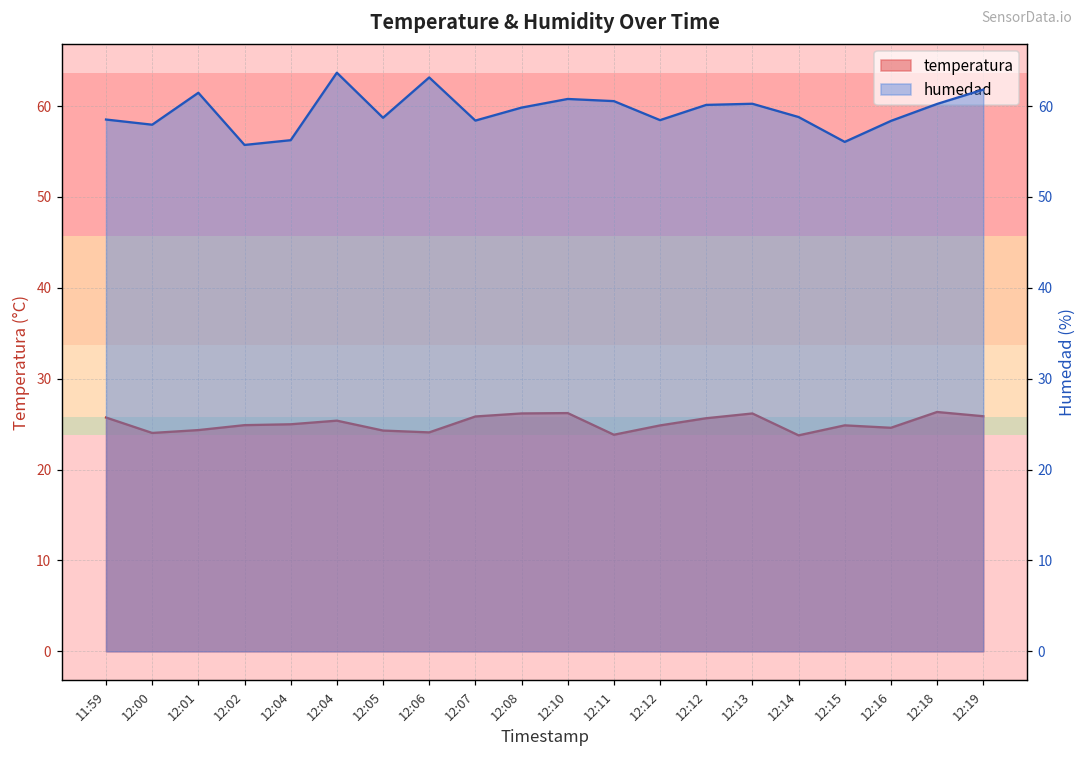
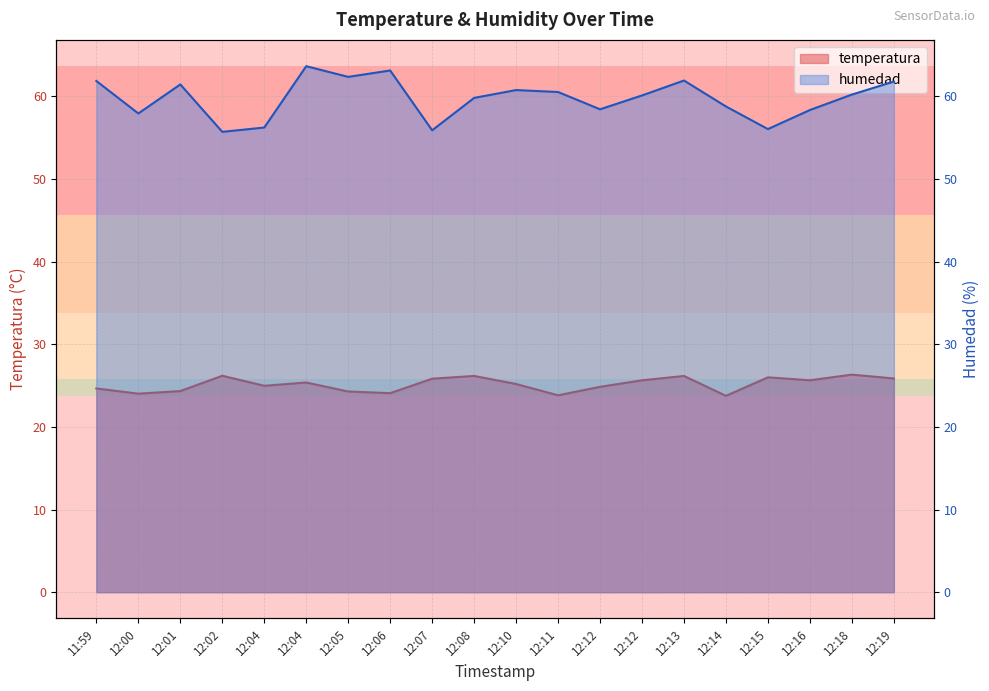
  {
    "temperatura": {
-     "11:59": 26,
+     "11:59": 25,
      "12:00": 24,
      "12:01": 24,
-     "12:02": 25,
+     "12:02": 26,
      "12:05": 24,
      "12:06": 24,
      "12:07": 26,
      "12:08": 26,
-     "12:10": 26,
+     "12:10": 25,
      "12:11": 24,
      "12:13": 26,
      "12:14": 24,
-     "12:15": 25,
-     "12:16": 25,
+     "12:15": 26,
+     "12:16": 26,
      "12:18": 26,
      "12:19": 26
    },
    "humedad": {
-     "11:59": 59,
+     "11:59": 62,
      "12:00": 58,
      "12:01": 61,
      "12:02": 56,
-     "12:05": 59,
+     "12:05": 62,
      "12:06": 63,
-     "12:07": 58,
+     "12:07": 56,
      "12:08": 60,
      "12:10": 61,
      "12:11": 61,
-     "12:13": 60,
+     "12:13": 62,
      "12:14": 59,
      "12:15": 56,
      "12:16": 58,
      "12:18": 60
    }
  }
